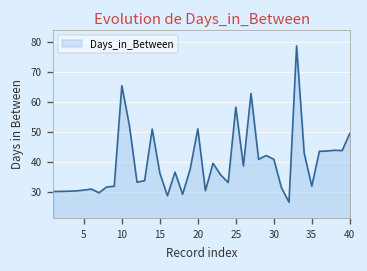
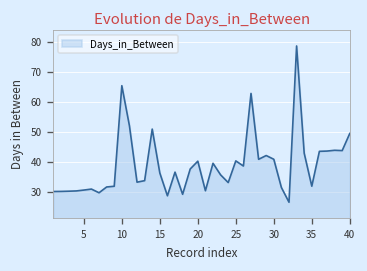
  {
    "5": 31,
    "10": 65,
    "15": 36,
-   "20": 51,
-   "25": 58,
+   "20": 40,
+   "25": 40,
    "30": 41,
    "35": 32,
    "40": 50
  }
